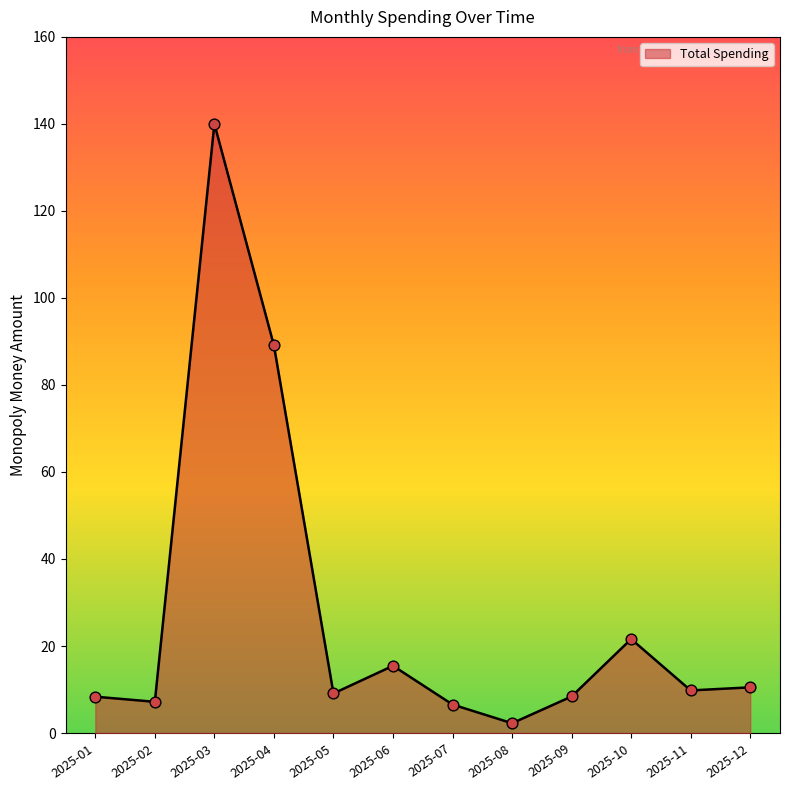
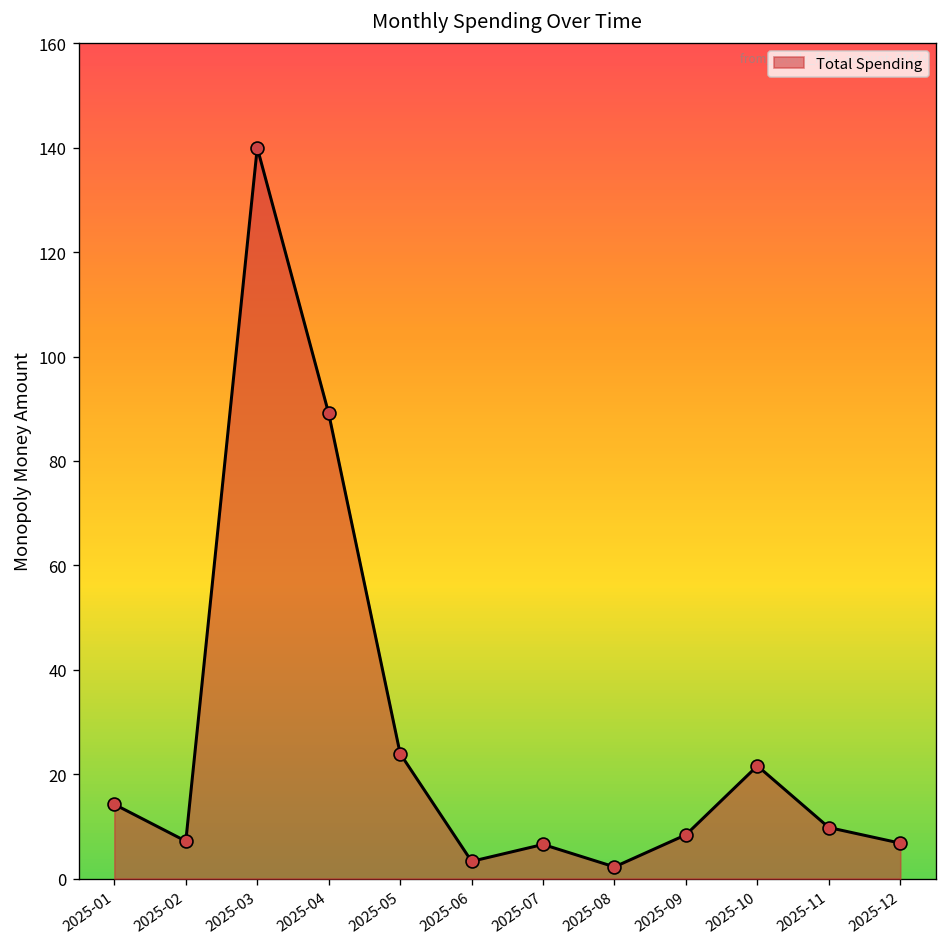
  {
-   "2025-01": 8,
+   "2025-01": 14,
    "2025-02": 7,
    "2025-03": 140,
    "2025-04": 89,
-   "2025-05": 9,
-   "2025-06": 15,
+   "2025-05": 24,
+   "2025-06": 3,
    "2025-07": 7,
    "2025-08": 2,
    "2025-09": 8,
    "2025-10": 22,
    "2025-11": 10,
-   "2025-12": 11
+   "2025-12": 7
  }
